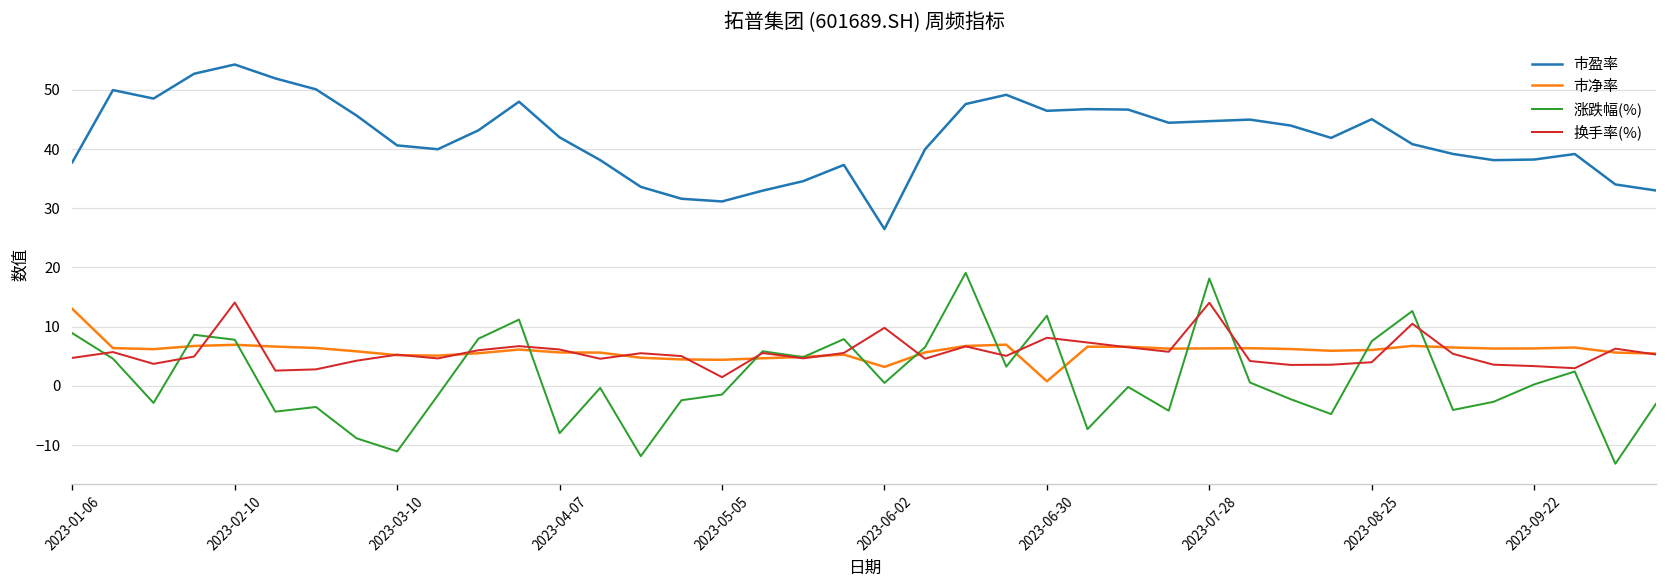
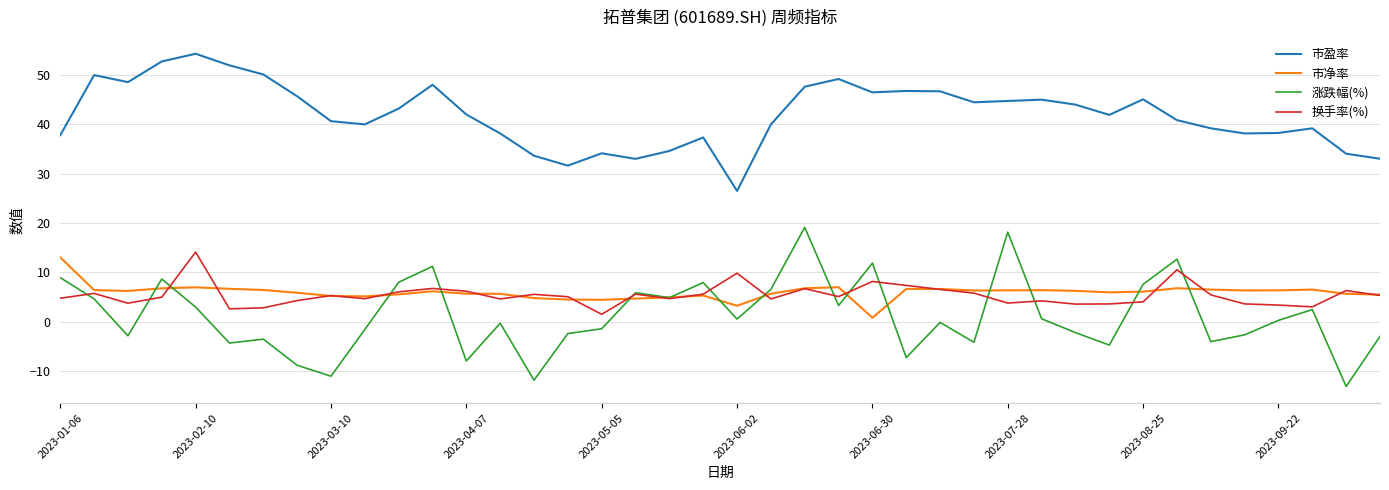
  {
    "市盈率": {
      "2023-01-06": 38,
      "2023-02-10": 54,
      "2023-03-10": 41,
      "2023-04-07": 42,
-     "2023-05-05": 31,
+     "2023-05-05": 34,
      "2023-06-02": 26,
      "2023-06-30": 46,
      "2023-07-28": 45,
      "2023-08-25": 45,
      "2023-09-22": 38
    },
    "市净率": {
      "2023-01-06": 13,
      "2023-02-10": 7,
      "2023-05-05": 4,
      "2023-06-02": 3,
      "2023-06-30": 1,
      "2023-07-28": 6,
      "2023-08-25": 6,
      "2023-09-22": 6
    },
    "涨跌幅(%)": {
      "2023-01-06": 9,
-     "2023-02-10": 8,
+     "2023-02-10": 3,
      "2023-03-10": -11,
      "2023-04-07": -8,
      "2023-05-05": -1,
      "2023-06-02": 1,
      "2023-06-30": 12,
      "2023-07-28": 18,
      "2023-08-25": 8,
      "2023-09-22": 0
    },
    "换手率(%)": {
      "2023-01-06": 5,
      "2023-02-10": 14,
      "2023-05-05": 1,
      "2023-06-02": 10,
      "2023-06-30": 8,
-     "2023-07-28": 14,
+     "2023-07-28": 4,
      "2023-08-25": 4,
      "2023-09-22": 3
    }
  }
